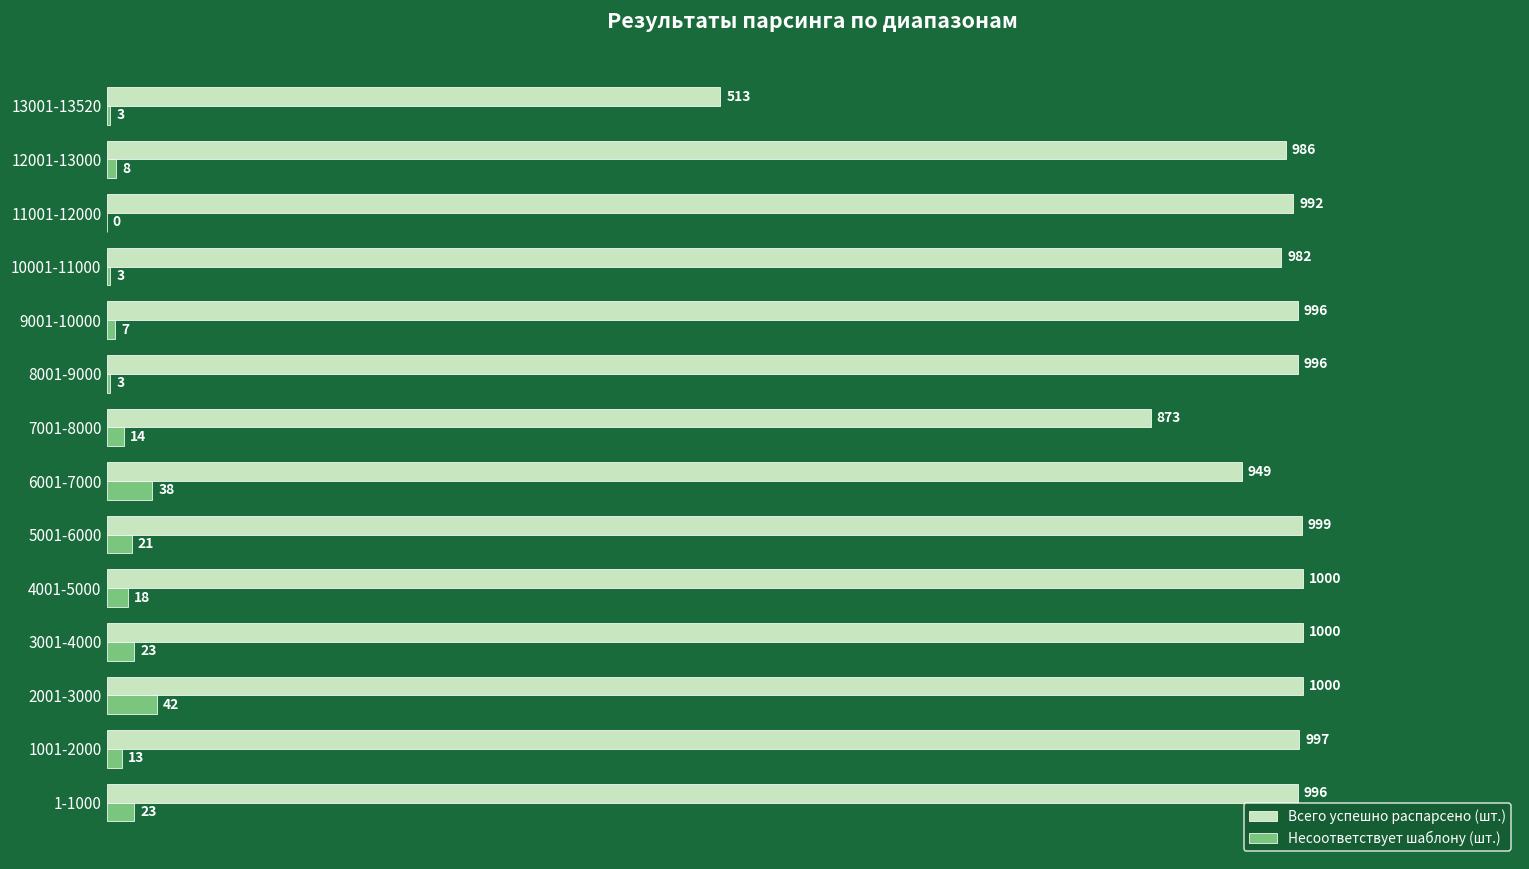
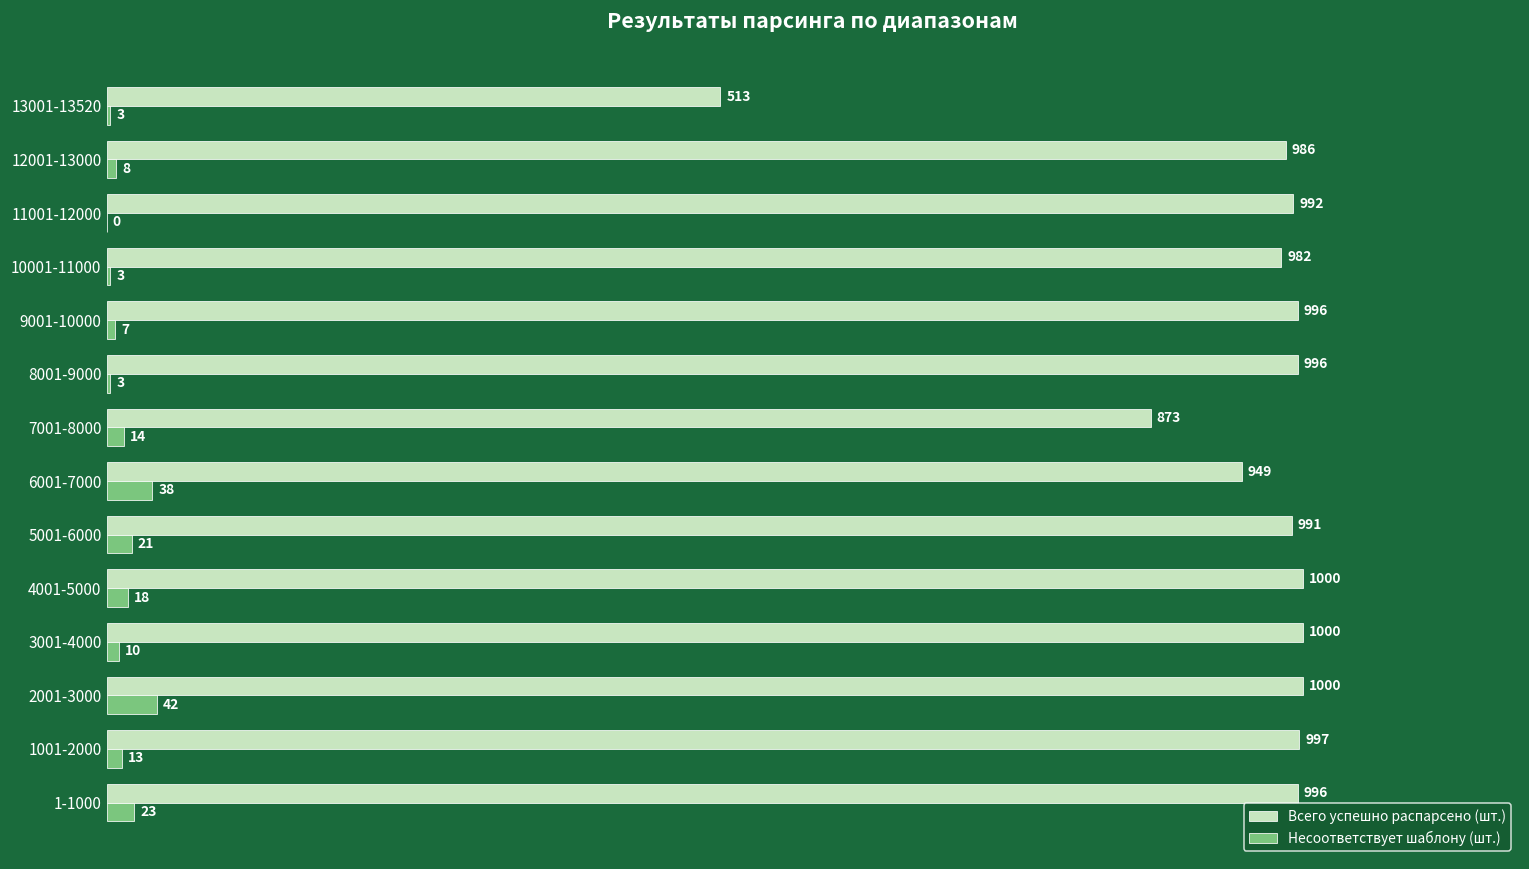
  {
    "Всего успешно распарсено (шт.)": {
      "13001-13520": 513,
      "12001-13000": 986,
      "11001-12000": 992,
      "10001-11000": 982,
      "9001-10000": 996,
      "8001-9000": 996,
      "7001-8000": 873,
      "6001-7000": 949,
-     "5001-6000": 999,
+     "5001-6000": 991,
      "4001-5000": 1000,
      "3001-4000": 1000,
      "2001-3000": 1000,
      "1001-2000": 997,
      "1-1000": 996
    },
    "Несоответствует шаблону (шт.)": {
      "13001-13520": 3,
      "12001-13000": 8,
      "11001-12000": 0,
      "10001-11000": 3,
      "9001-10000": 7,
      "8001-9000": 3,
      "7001-8000": 14,
      "6001-7000": 38,
      "5001-6000": 21,
      "4001-5000": 18,
-     "3001-4000": 23,
+     "3001-4000": 10,
      "2001-3000": 42,
      "1001-2000": 13,
      "1-1000": 23
    }
  }
